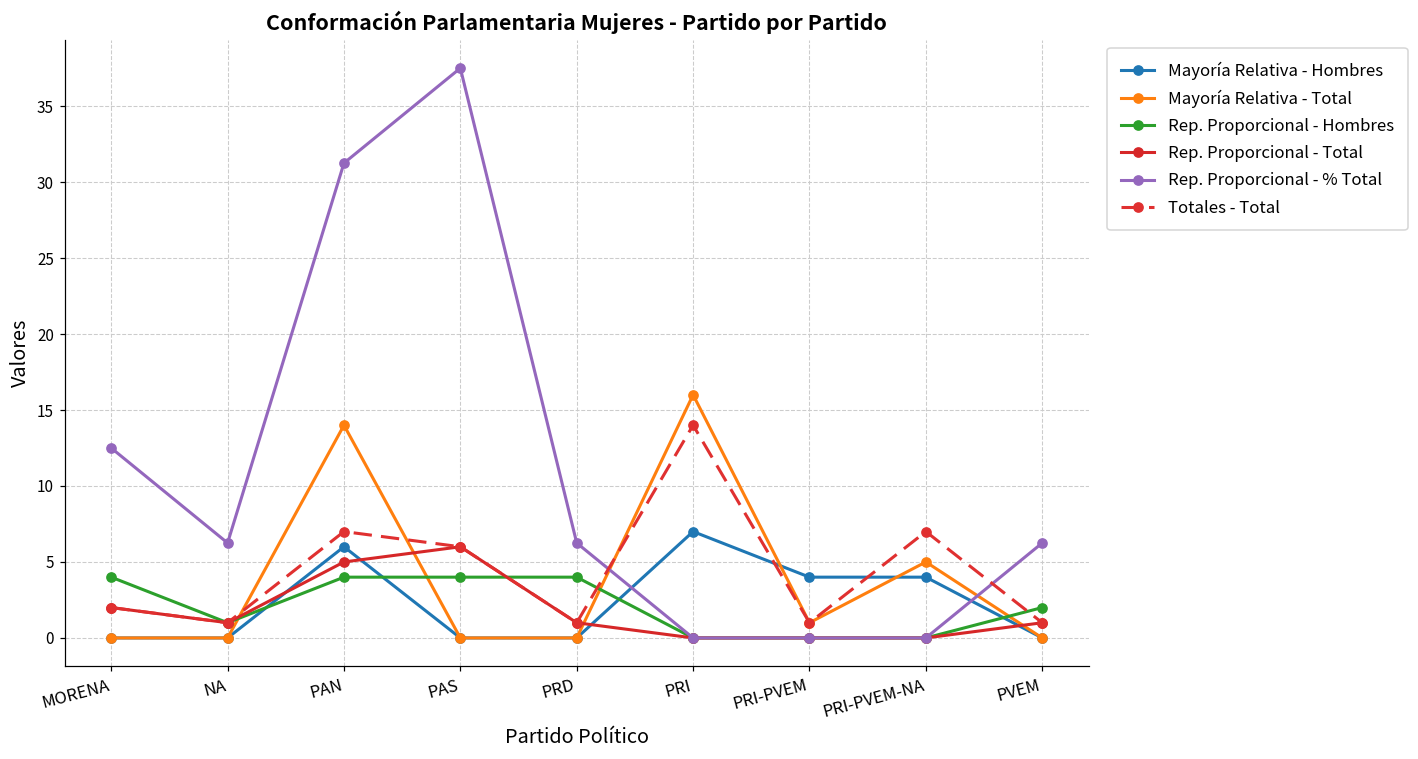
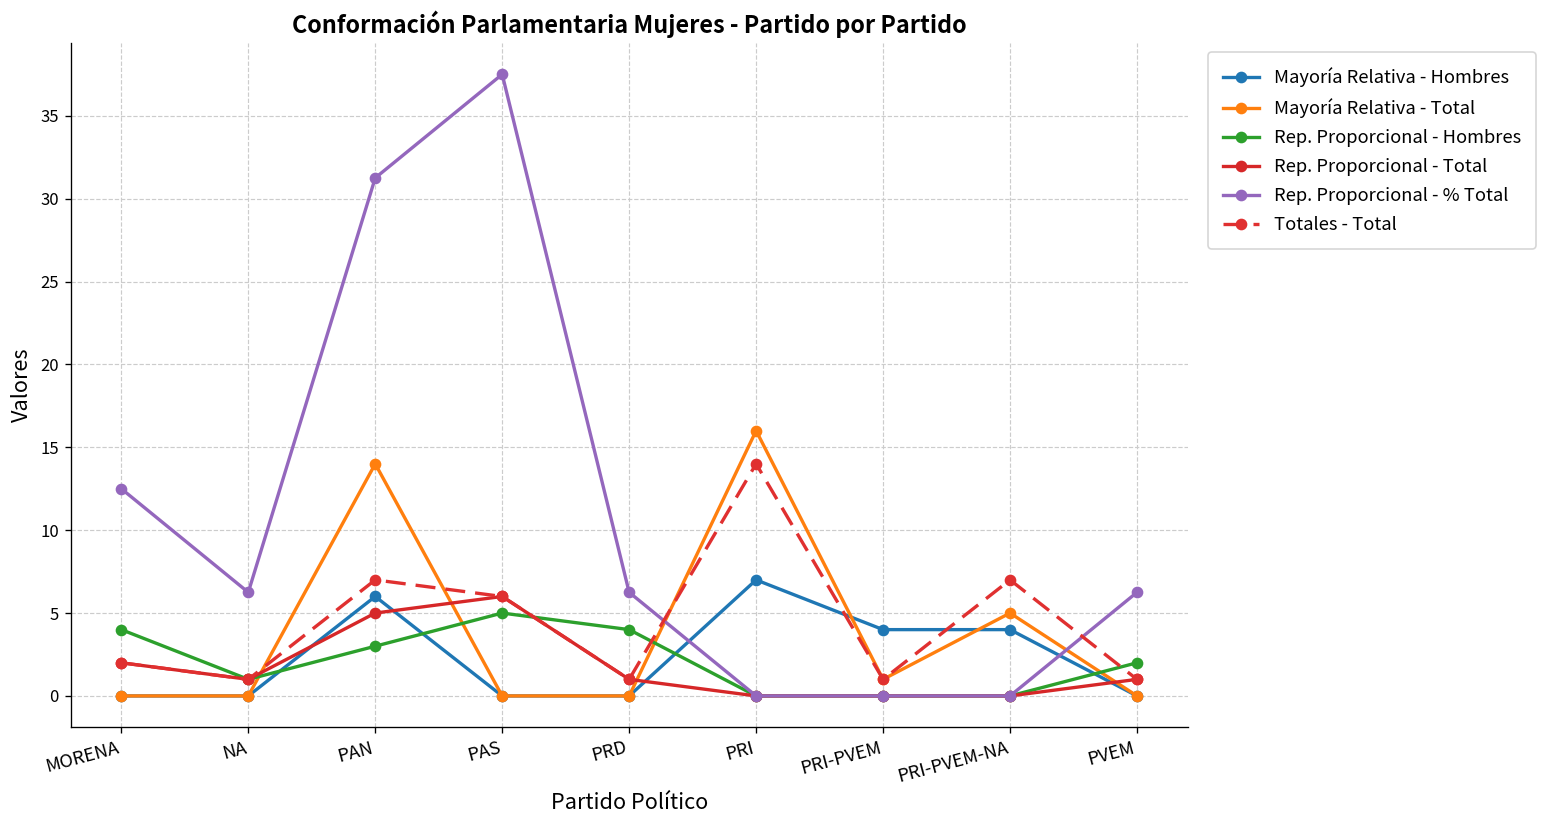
  {
    "Mayoría Relativa - Hombres": {
      "PAN": 6,
      "PRI": 7,
      "PRI-PVEM": 4,
      "PRI-PVEM-NA": 4
    },
    "Mayoría Relativa - Total": {
      "PAN": 14,
      "PRI": 16,
      "PRI-PVEM-NA": 5
    },
    "Rep. Proporcional - Hombres": {
      "MORENA": 4,
-     "PAN": 4,
-     "PAS": 4,
+     "PAN": 3,
+     "PAS": 5,
      "PRD": 4,
      "PVEM": 2
    },
    "Rep. Proporcional - % Total": {
      "MORENA": 12.5,
      "NA": 6.3,
      "PAN": 31.3,
      "PAS": 37.5,
      "PRD": 6.3,
      "PVEM": 6.3
    }
  }
